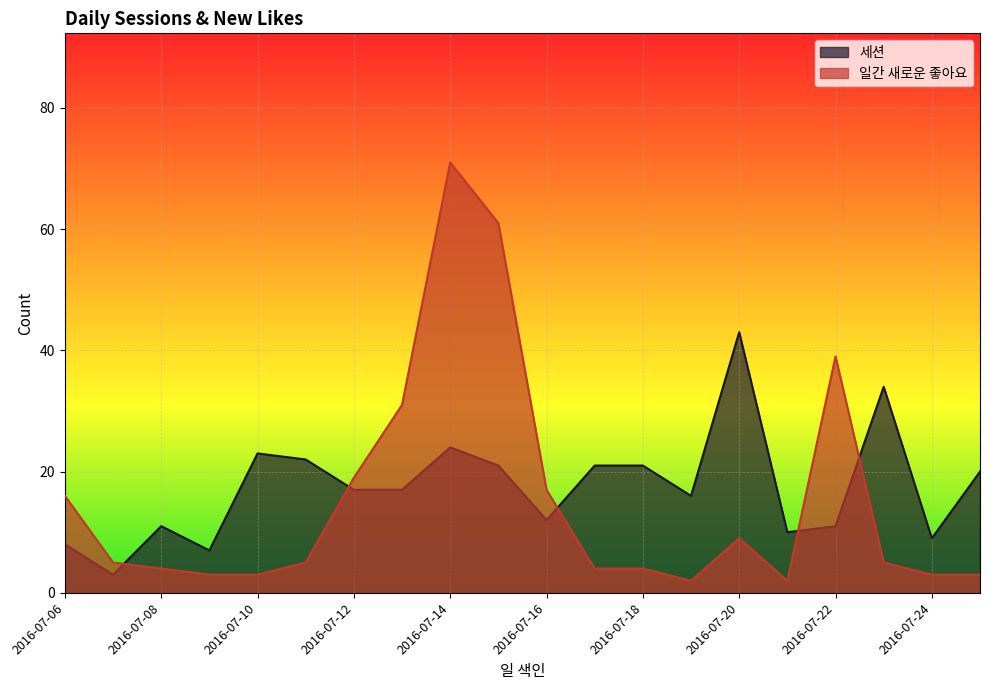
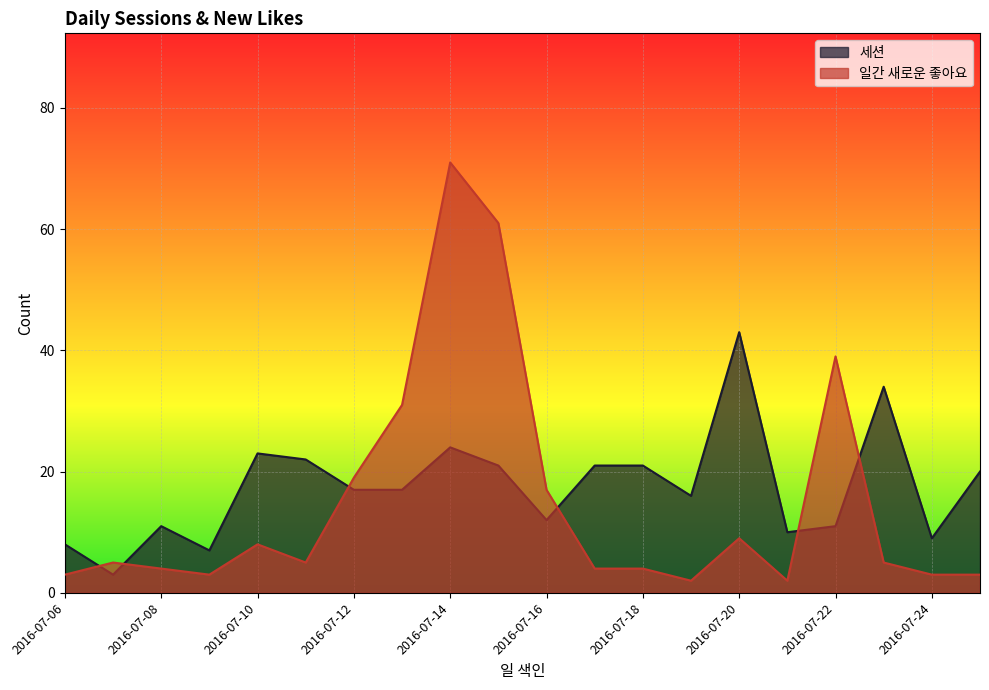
  {
    "세션": {
      "2016-07-06": 8,
      "2016-07-08": 11,
      "2016-07-10": 23,
      "2016-07-12": 17,
      "2016-07-14": 24,
      "2016-07-16": 12,
      "2016-07-18": 21,
      "2016-07-20": 43,
      "2016-07-22": 11,
      "2016-07-24": 9
    },
    "일간 새로운 좋아요": {
-     "2016-07-06": 16,
+     "2016-07-06": 3,
      "2016-07-08": 4,
-     "2016-07-10": 3,
+     "2016-07-10": 8,
      "2016-07-12": 19,
      "2016-07-14": 71,
      "2016-07-16": 17,
      "2016-07-18": 4,
      "2016-07-20": 9,
      "2016-07-22": 39,
      "2016-07-24": 3
    }
  }
